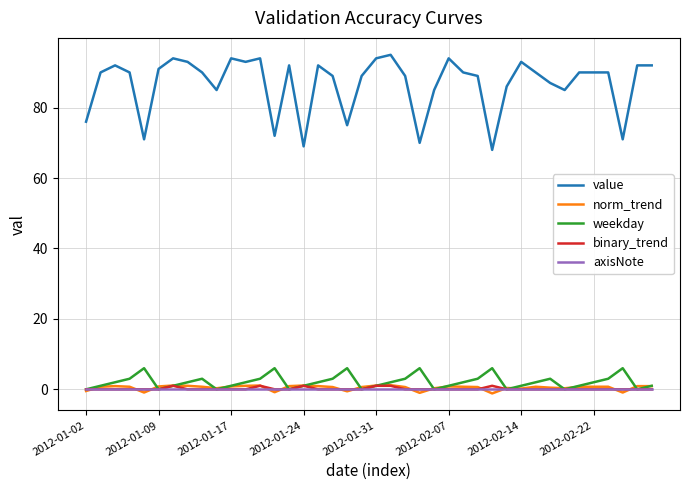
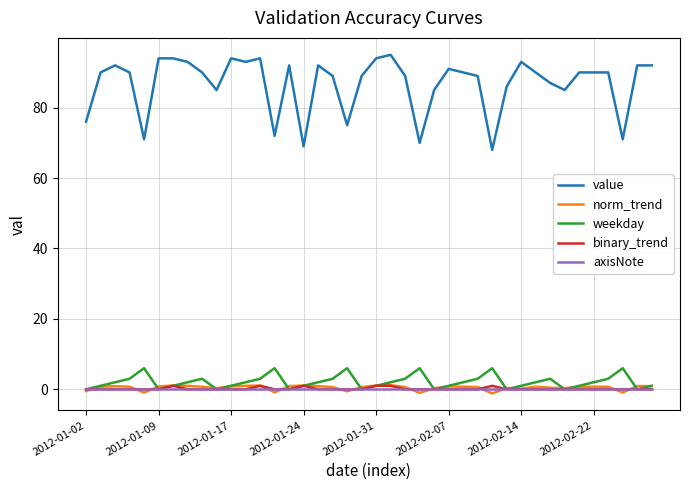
  {
    "value": {
      "2012-01-02": 76,
-     "2012-01-09": 91,
+     "2012-01-09": 94,
      "2012-01-17": 94,
      "2012-01-24": 69,
      "2012-01-31": 94,
-     "2012-02-07": 94,
+     "2012-02-07": 91,
      "2012-02-14": 93,
      "2012-02-22": 90
    },
    "norm_trend": {
      "2012-01-09": 1,
      "2012-02-22": 1
    },
    "weekday": {
      "2012-02-14": 1,
      "2012-02-22": 2
    },
    "axisNote": {
      "2012-01-24": 0,
      "2012-01-31": 0
    }
  }
